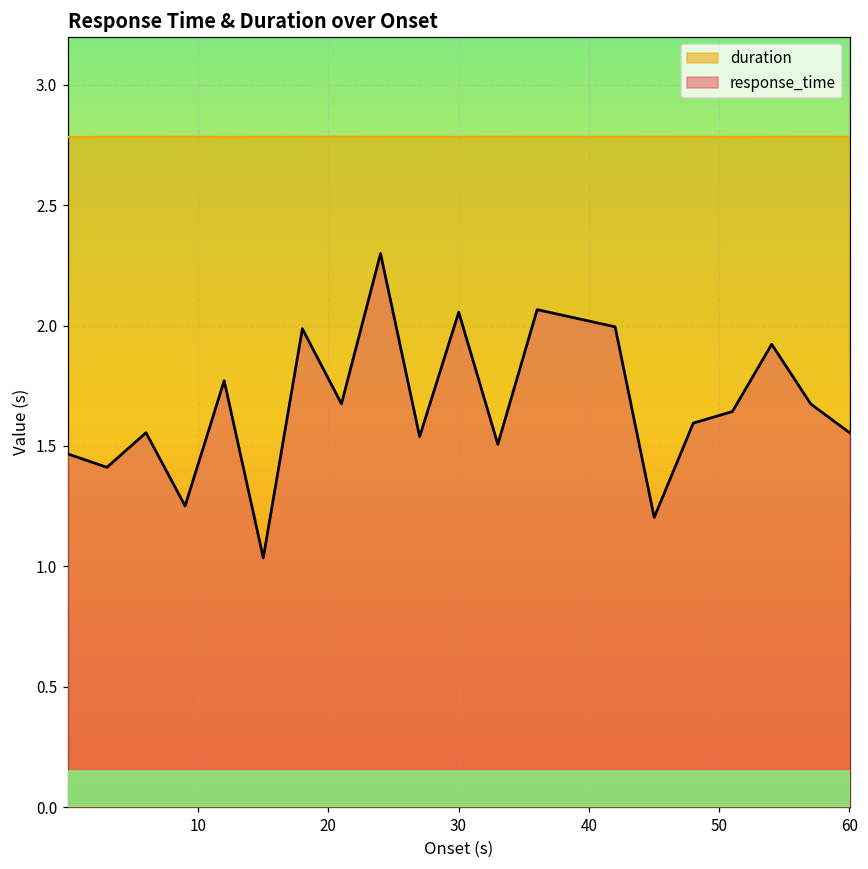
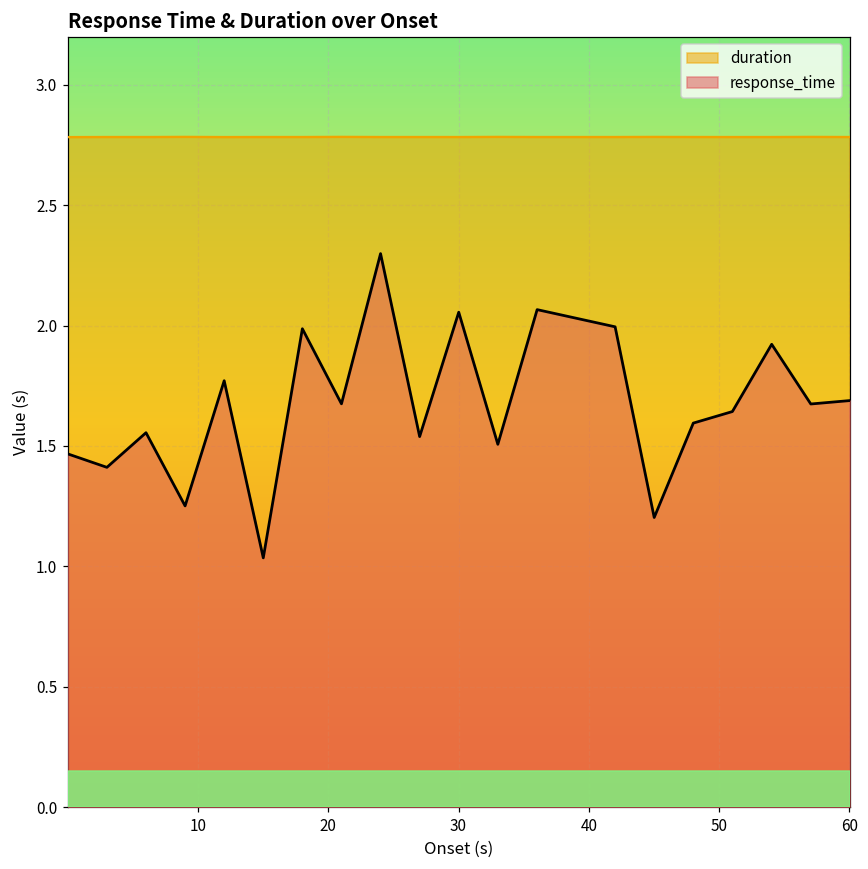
  {
    "duration": {
      "30": 2.78,
      "60": 2.78
    },
    "response_time": {
      "30": 2.06,
-     "60": 1.55
+     "60": 1.69
    }
  }
